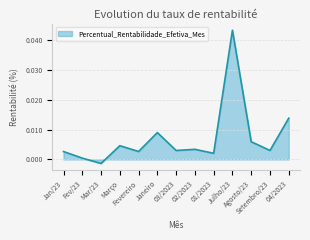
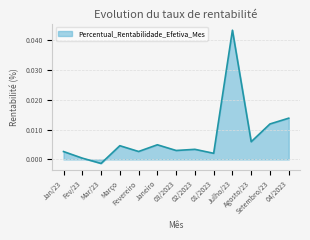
  {
    "Percentual_Rentabilidade_Efetiva_Mes": {
-     "Janeiro": 0.009,
-     "Setembro/23": 0.003
+     "Janeiro": 0.005,
+     "Setembro/23": 0.012
    }
  }
